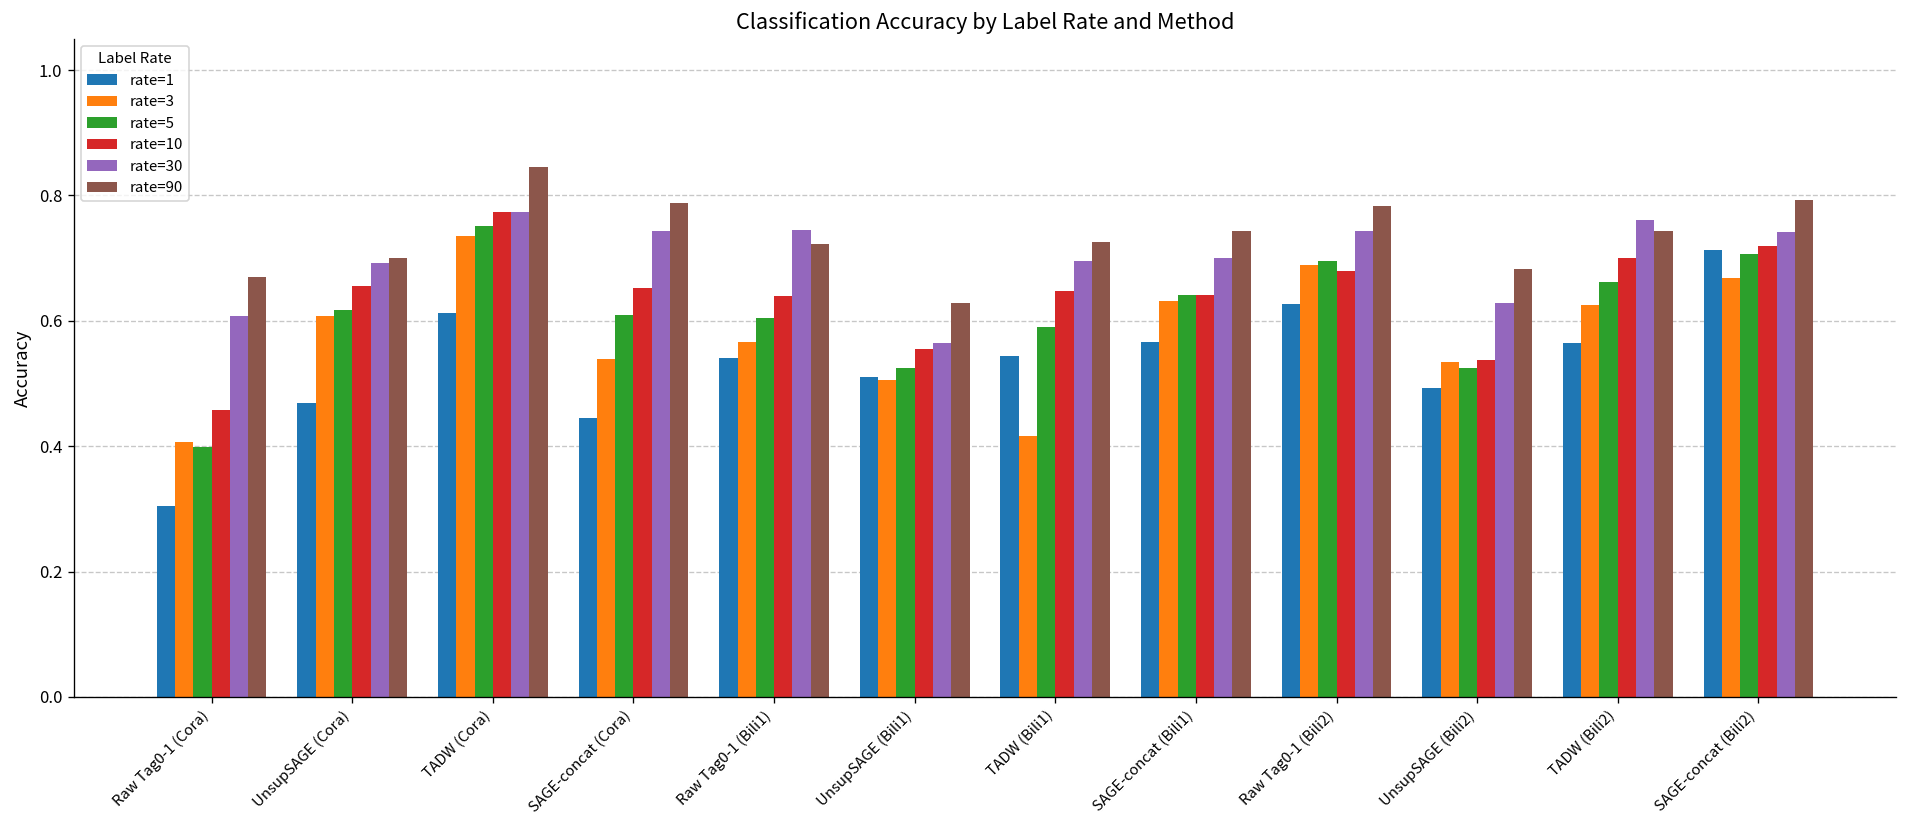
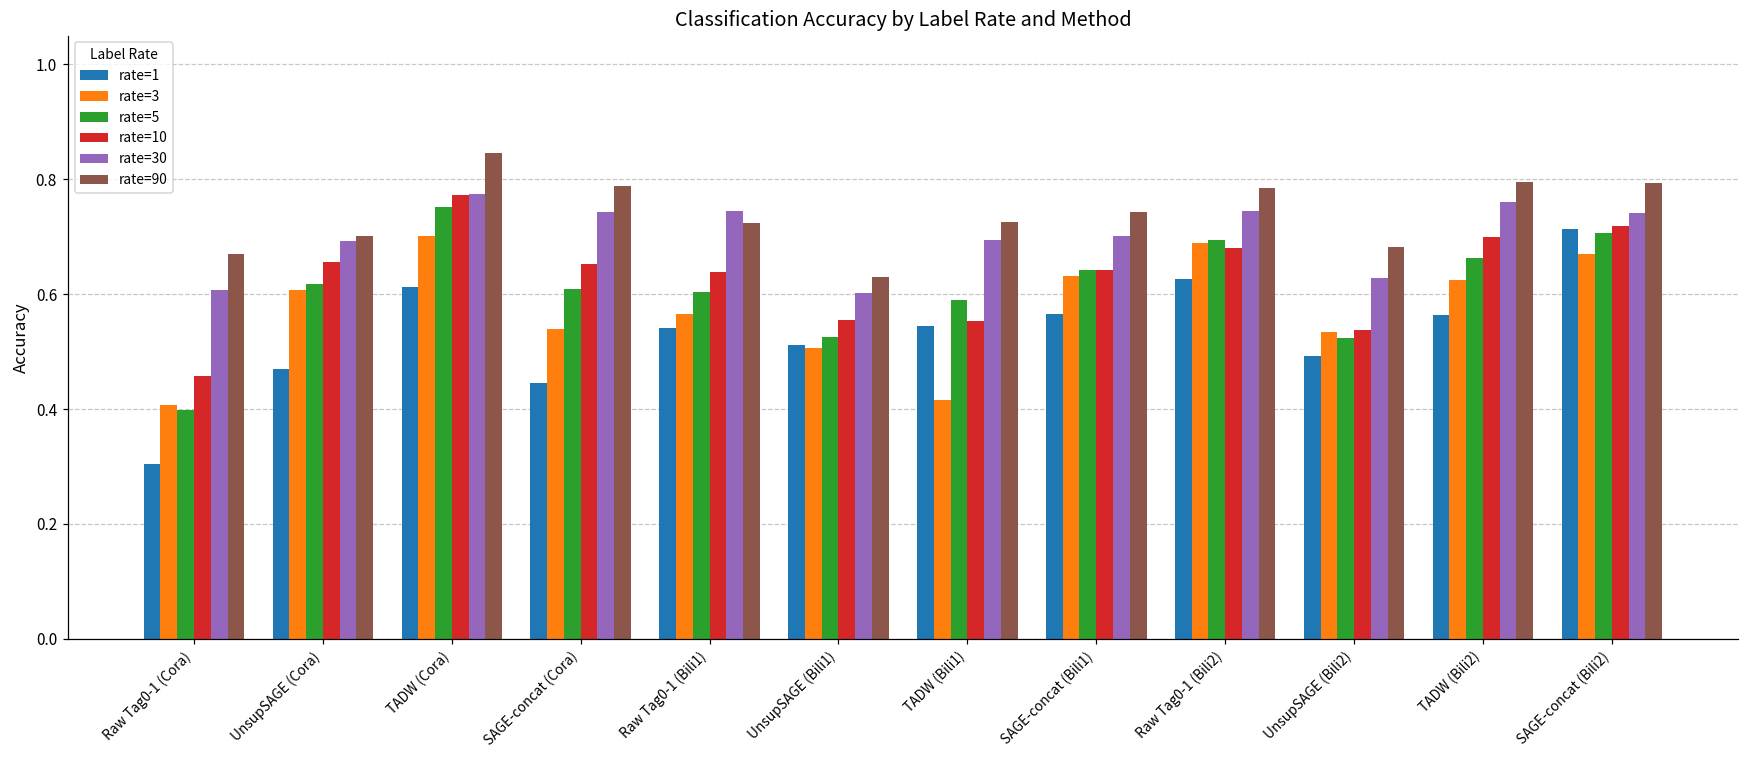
  {
    "rate=1": {
      "Raw Tag0-1 (Cora)": 0.30,
      "UnsupSAGE (Cora)": 0.47,
      "TADW (Cora)": 0.61,
      "SAGE-concat (Cora)": 0.45,
      "Raw Tag0-1 (Bili1)": 0.54,
      "UnsupSAGE (Bili1)": 0.51,
      "TADW (Bili1)": 0.54,
      "SAGE-concat (Bili1)": 0.57,
      "Raw Tag0-1 (Bili2)": 0.63,
      "UnsupSAGE (Bili2)": 0.49,
      "TADW (Bili2)": 0.56,
      "SAGE-concat (Bili2)": 0.71
    },
    "rate=3": {
      "Raw Tag0-1 (Cora)": 0.41,
      "UnsupSAGE (Cora)": 0.61,
-     "TADW (Cora)": 0.74,
+     "TADW (Cora)": 0.70,
      "SAGE-concat (Cora)": 0.54,
      "Raw Tag0-1 (Bili1)": 0.57,
      "UnsupSAGE (Bili1)": 0.51,
      "TADW (Bili1)": 0.42,
      "SAGE-concat (Bili1)": 0.63,
      "Raw Tag0-1 (Bili2)": 0.69,
      "UnsupSAGE (Bili2)": 0.53,
      "TADW (Bili2)": 0.63,
      "SAGE-concat (Bili2)": 0.67
    },
    "rate=5": {
      "Raw Tag0-1 (Cora)": 0.40,
      "UnsupSAGE (Cora)": 0.62,
      "TADW (Cora)": 0.75,
      "SAGE-concat (Cora)": 0.61,
      "Raw Tag0-1 (Bili1)": 0.60,
      "UnsupSAGE (Bili1)": 0.53,
      "TADW (Bili1)": 0.59,
      "SAGE-concat (Bili1)": 0.64,
      "Raw Tag0-1 (Bili2)": 0.70,
      "UnsupSAGE (Bili2)": 0.52,
      "TADW (Bili2)": 0.66,
      "SAGE-concat (Bili2)": 0.71
    },
    "rate=10": {
      "Raw Tag0-1 (Cora)": 0.46,
      "UnsupSAGE (Cora)": 0.66,
      "TADW (Cora)": 0.77,
      "SAGE-concat (Cora)": 0.65,
      "Raw Tag0-1 (Bili1)": 0.64,
      "UnsupSAGE (Bili1)": 0.56,
-     "TADW (Bili1)": 0.65,
+     "TADW (Bili1)": 0.55,
      "SAGE-concat (Bili1)": 0.64,
      "Raw Tag0-1 (Bili2)": 0.68,
      "UnsupSAGE (Bili2)": 0.54,
      "TADW (Bili2)": 0.70,
      "SAGE-concat (Bili2)": 0.72
    },
    "rate=30": {
      "Raw Tag0-1 (Cora)": 0.61,
      "UnsupSAGE (Cora)": 0.69,
      "TADW (Cora)": 0.77,
      "SAGE-concat (Cora)": 0.74,
      "Raw Tag0-1 (Bili1)": 0.75,
-     "UnsupSAGE (Bili1)": 0.57,
+     "UnsupSAGE (Bili1)": 0.60,
      "TADW (Bili1)": 0.70,
      "SAGE-concat (Bili1)": 0.70,
      "Raw Tag0-1 (Bili2)": 0.74,
      "UnsupSAGE (Bili2)": 0.63,
      "TADW (Bili2)": 0.76,
      "SAGE-concat (Bili2)": 0.74
    },
    "rate=90": {
      "Raw Tag0-1 (Cora)": 0.67,
      "UnsupSAGE (Cora)": 0.70,
      "TADW (Cora)": 0.85,
      "SAGE-concat (Cora)": 0.79,
      "Raw Tag0-1 (Bili1)": 0.72,
      "UnsupSAGE (Bili1)": 0.63,
      "TADW (Bili1)": 0.73,
      "SAGE-concat (Bili1)": 0.74,
      "Raw Tag0-1 (Bili2)": 0.78,
      "UnsupSAGE (Bili2)": 0.68,
-     "TADW (Bili2)": 0.74,
+     "TADW (Bili2)": 0.80,
      "SAGE-concat (Bili2)": 0.79
    }
  }
